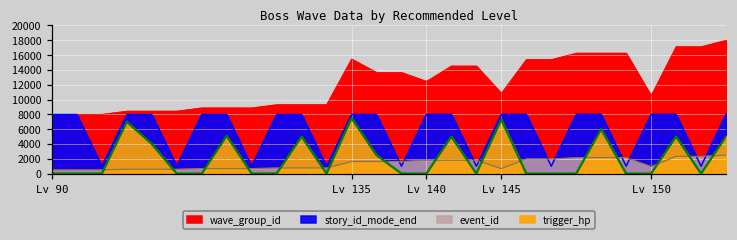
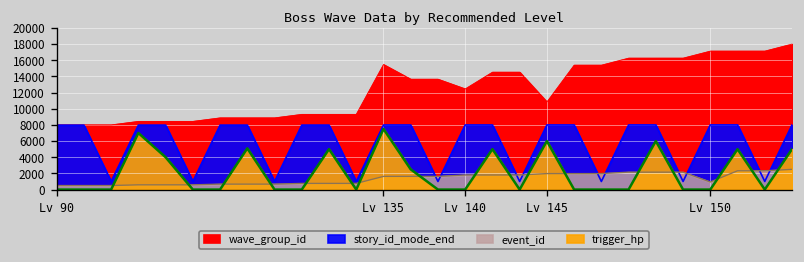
  {
    "wave_group_id": {
      "Lv 135": 15000,
      "Lv 140": 12000,
      "Lv 145": 11000,
-     "Lv 150": 11000
+     "Lv 150": 17000
    },
    "story_id_mode_end": {
      "Lv 135": 8000,
      "Lv 140": 8000,
      "Lv 145": 8000,
      "Lv 150": 8000
    },
    "event_id": {
      "Lv 90": 1000,
      "Lv 135": 2000,
      "Lv 140": 2000,
-     "Lv 145": 1000,
+     "Lv 145": 2000,
      "Lv 150": 1000
    },
    "trigger_hp": {
      "Lv 90": 0,
      "Lv 135": 8000,
      "Lv 140": 0,
-     "Lv 145": 7000,
+     "Lv 145": 6000,
      "Lv 150": 0
    }
  }
